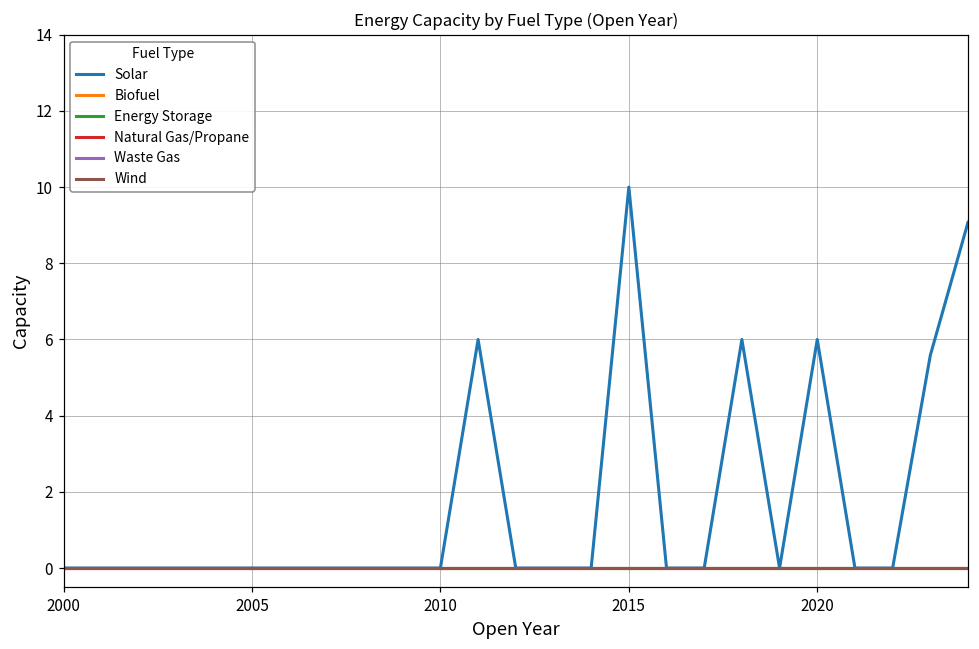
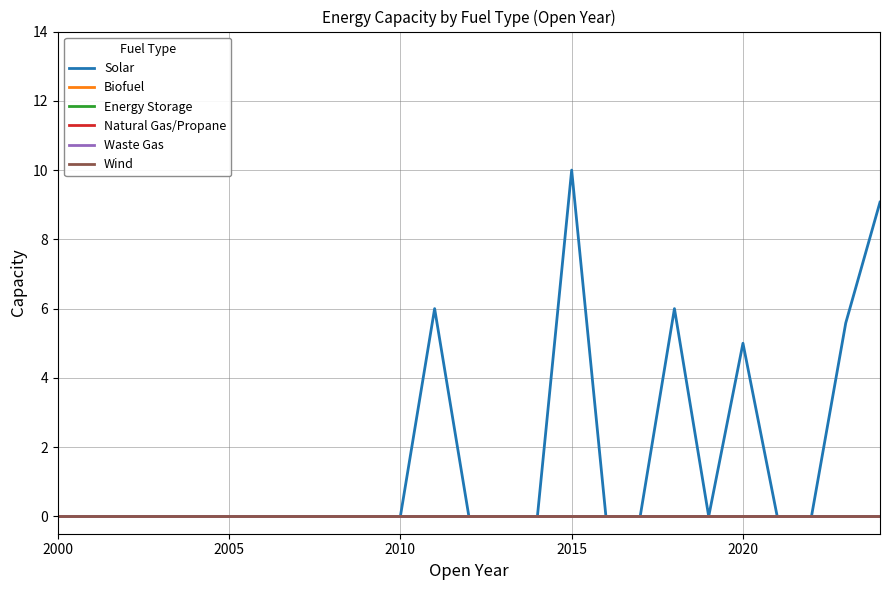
  {
    "Solar": {
      "2015": 10,
-     "2020": 6
+     "2020": 5
    },
    "Wind": {
      "2015": 0,
      "2020": 0
    }
  }
